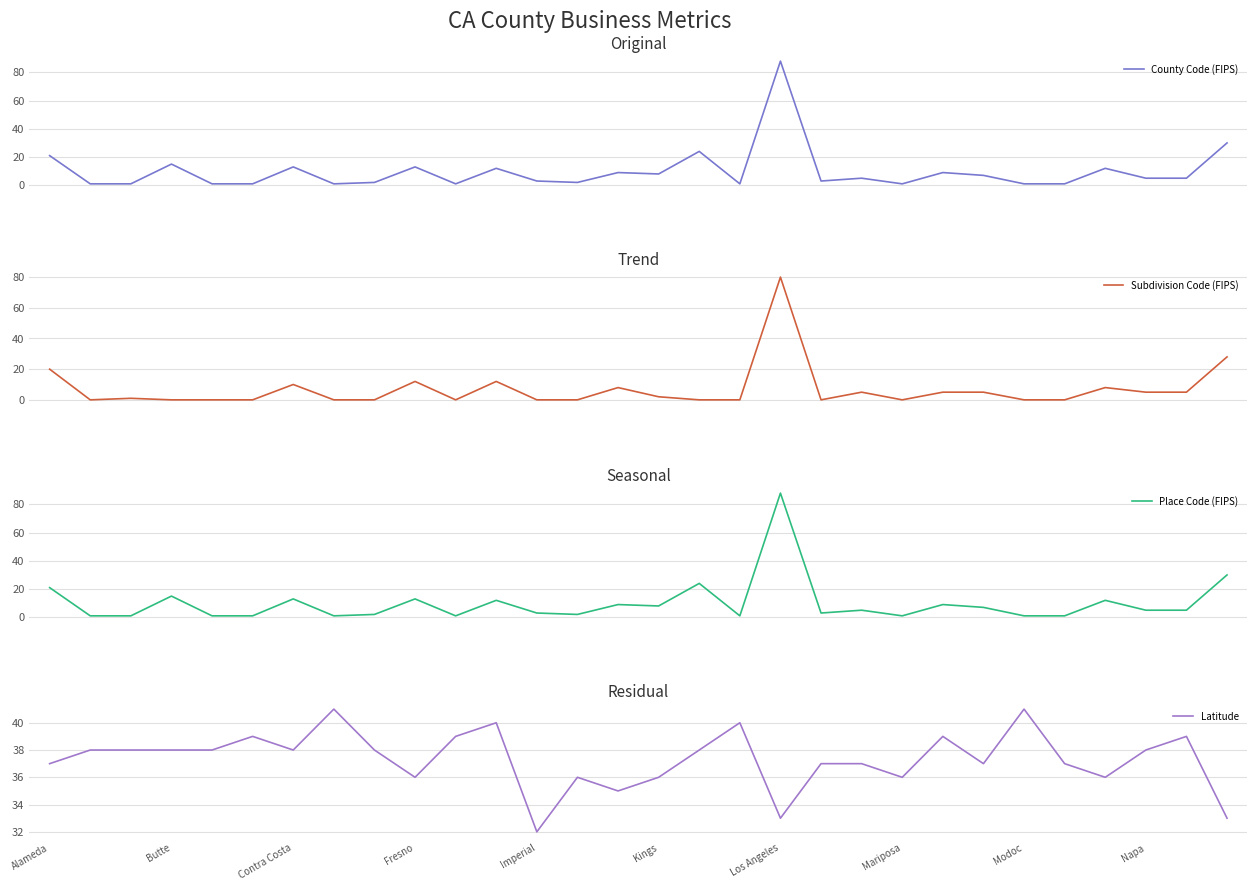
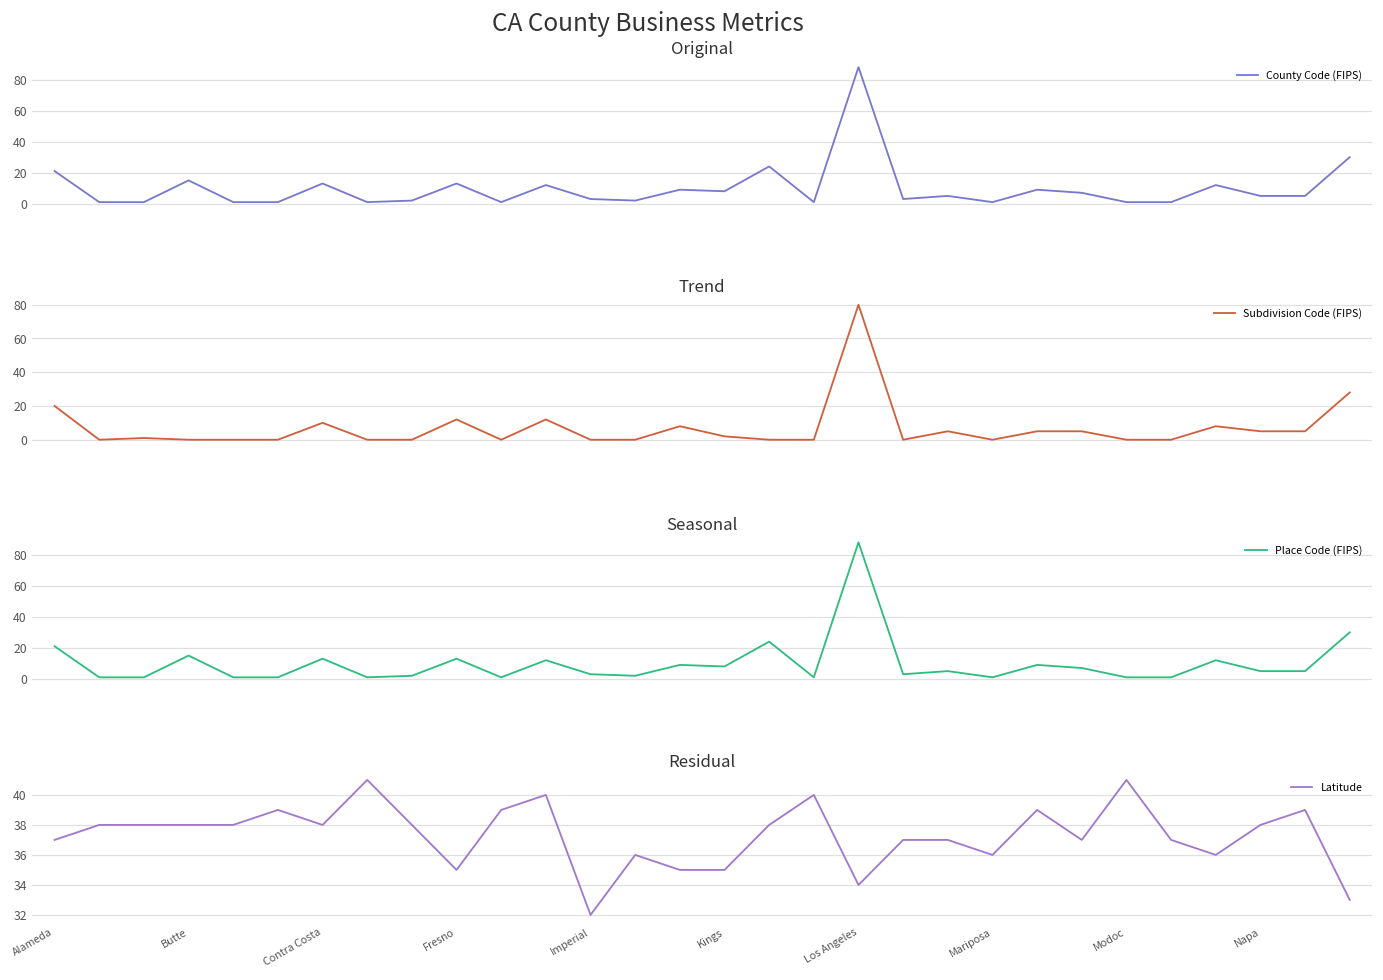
  {
    "Residual": {
      "Alameda": 37,
      "Butte": 38,
      "Contra Costa": 38,
-     "Fresno": 36,
+     "Fresno": 35,
      "Imperial": 32,
-     "Kings": 36,
-     "Los Angeles": 33,
+     "Kings": 35,
+     "Los Angeles": 34,
      "Mariposa": 36,
      "Modoc": 41,
      "Napa": 38
    }
  }
